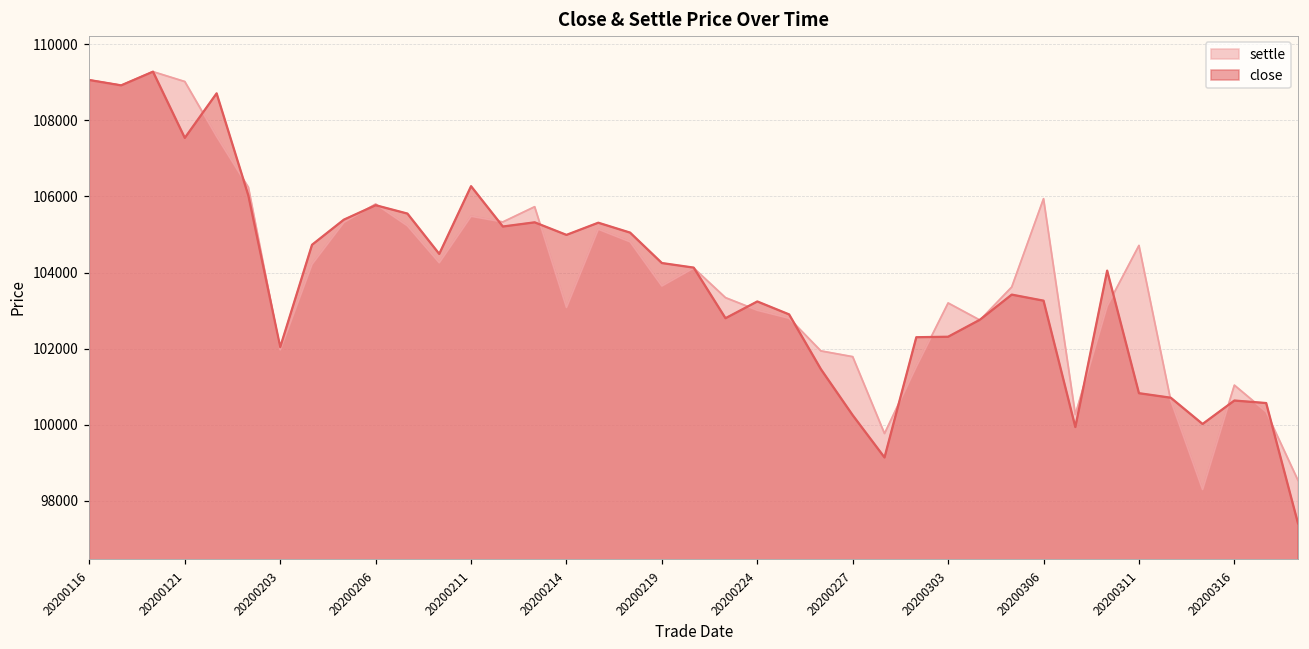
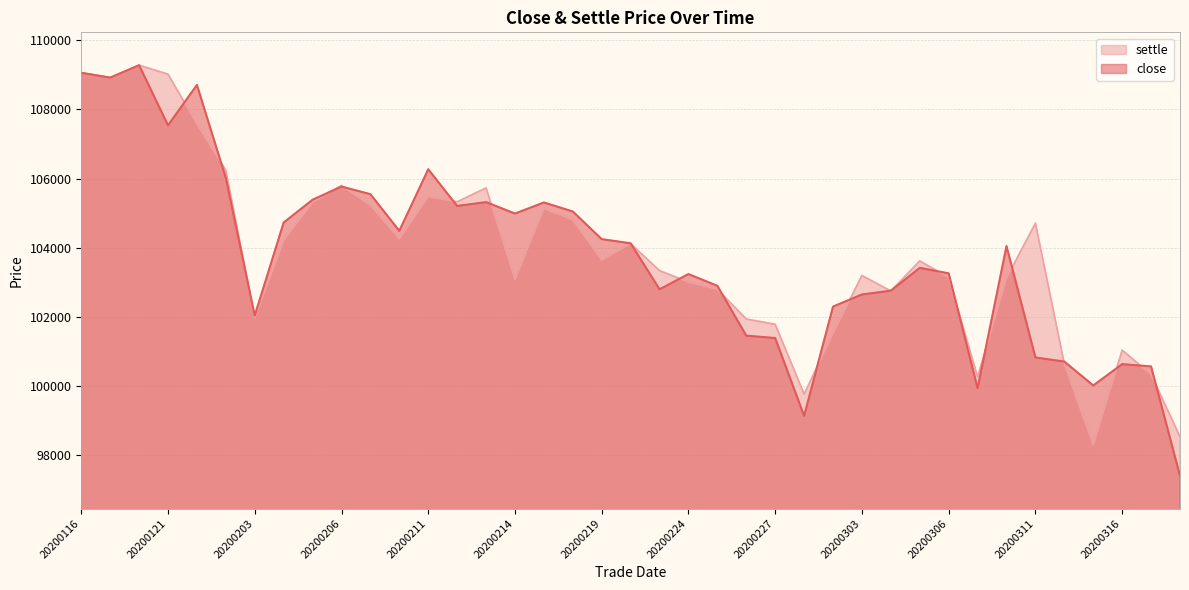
  {
    "settle": {
      "20200121": 109000,
      "20200211": 105500,
      "20200214": 103100,
      "20200219": 103600,
      "20200224": 103000,
      "20200227": 101800,
      "20200303": 103200,
-     "20200306": 105900,
+     "20200306": 103100,
      "20200311": 104700,
      "20200316": 101000
    },
    "close": {
      "20200121": 107500,
      "20200211": 106300,
      "20200214": 105000,
      "20200219": 104300,
      "20200224": 103200,
-     "20200227": 100300,
-     "20200303": 102300,
+     "20200227": 101400,
+     "20200303": 102700,
      "20200306": 103300,
      "20200311": 100800,
      "20200316": 100600
    }
  }
